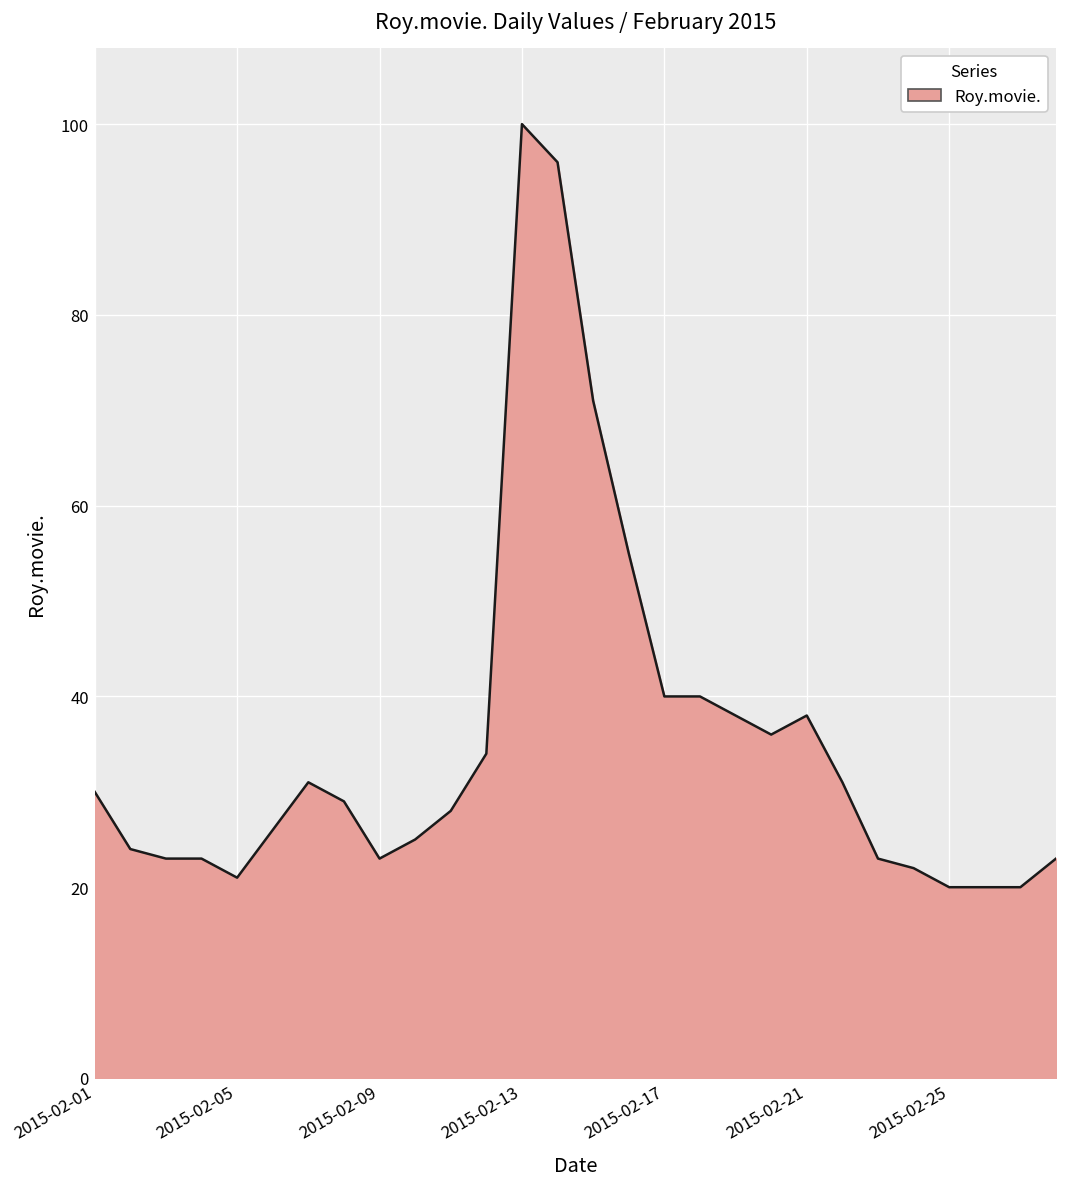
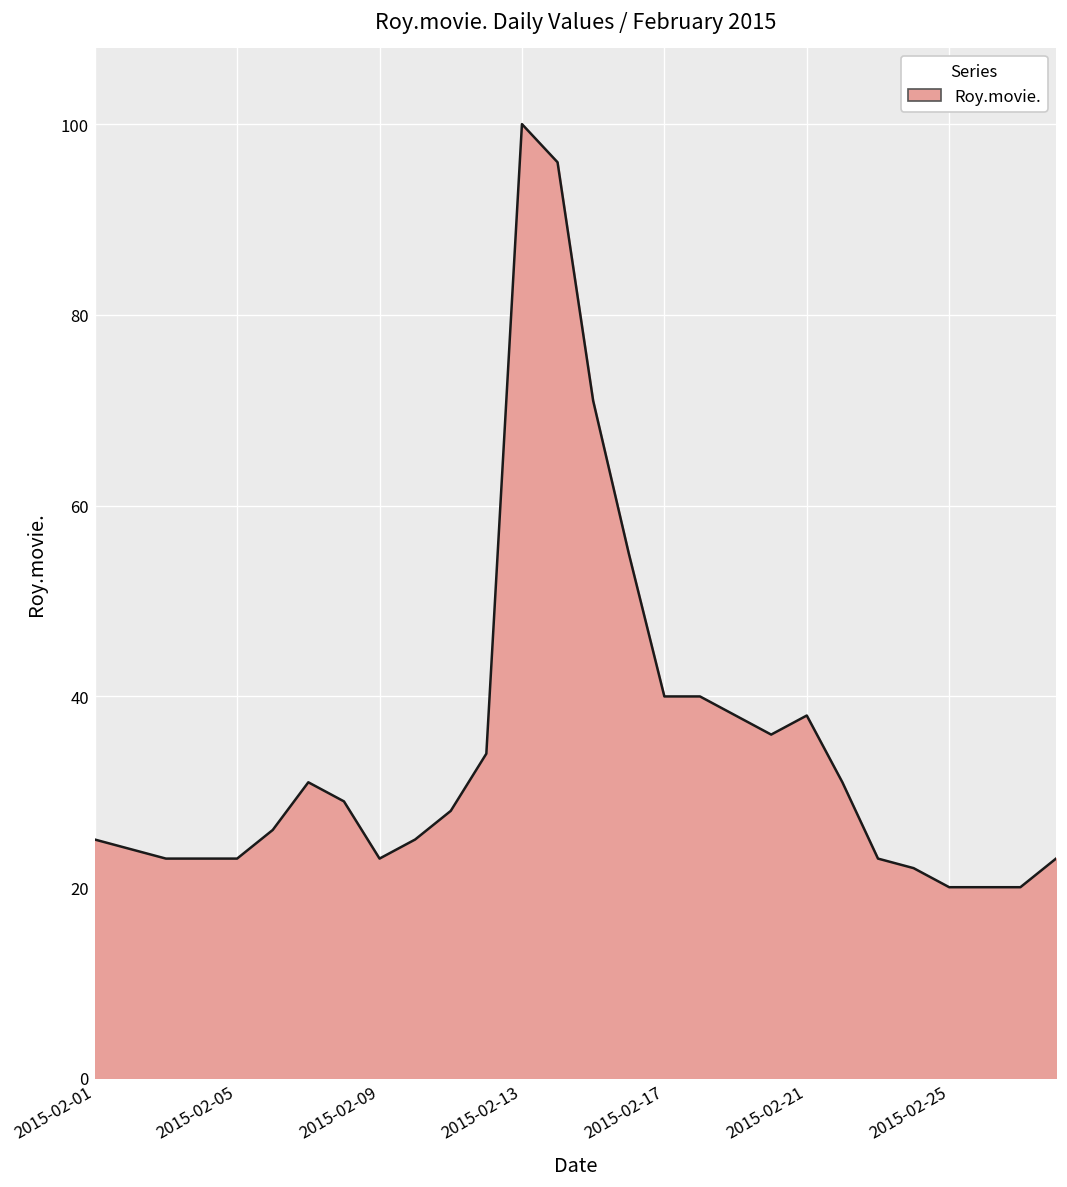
  {
-   "2015-02-01": 30,
-   "2015-02-05": 21,
+   "2015-02-01": 25,
+   "2015-02-05": 23,
    "2015-02-09": 23,
    "2015-02-13": 100,
    "2015-02-17": 40,
    "2015-02-21": 38,
    "2015-02-25": 20
  }
